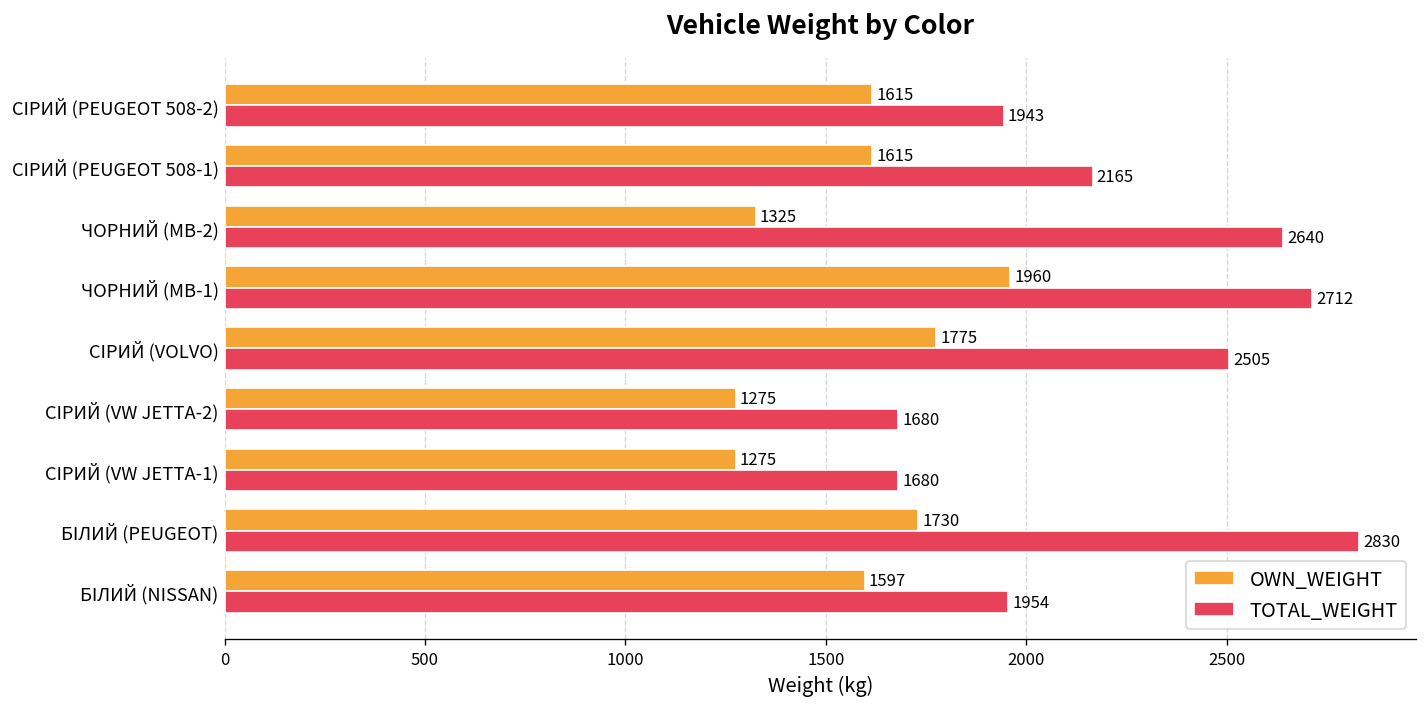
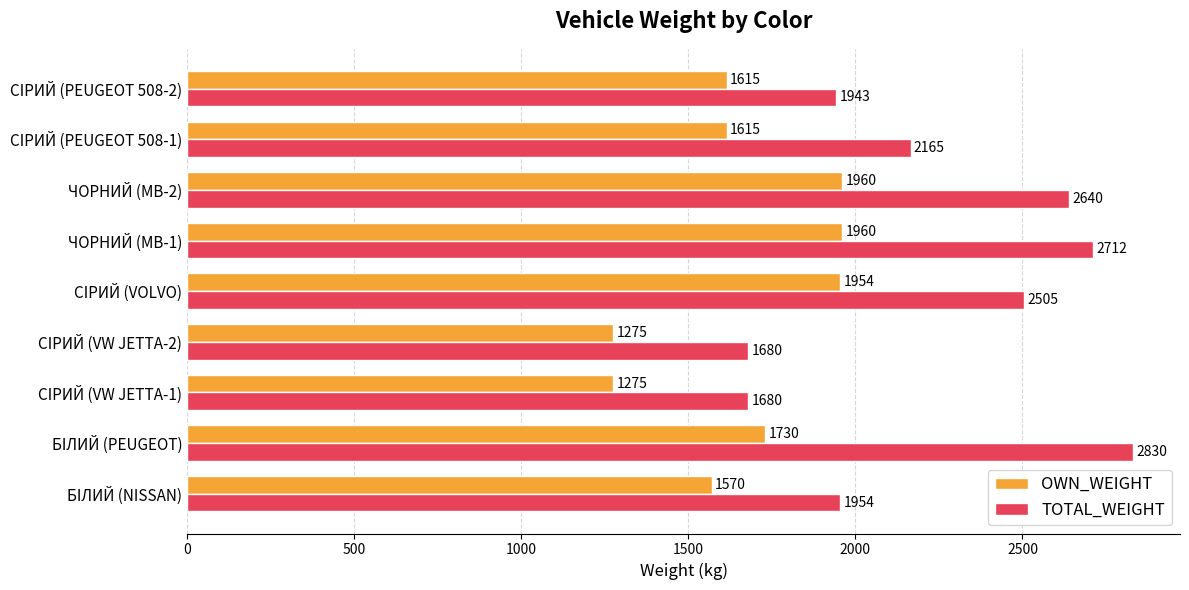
  {
    "OWN_WEIGHT": {
      "СІРИЙ (PEUGEOT 508-2)": 1615,
      "СІРИЙ (PEUGEOT 508-1)": 1615,
-     "ЧОРНИЙ (MB-2)": 1325,
+     "ЧОРНИЙ (MB-2)": 1960,
      "ЧОРНИЙ (MB-1)": 1960,
-     "СІРИЙ (VOLVO)": 1775,
+     "СІРИЙ (VOLVO)": 1954,
      "СІРИЙ (VW JETTA-2)": 1275,
      "СІРИЙ (VW JETTA-1)": 1275,
      "БІЛИЙ (PEUGEOT)": 1730,
-     "БІЛИЙ (NISSAN)": 1597
+     "БІЛИЙ (NISSAN)": 1570
    },
    "TOTAL_WEIGHT": {
      "СІРИЙ (PEUGEOT 508-2)": 1943,
      "СІРИЙ (PEUGEOT 508-1)": 2165,
      "ЧОРНИЙ (MB-2)": 2640,
      "ЧОРНИЙ (MB-1)": 2712,
      "СІРИЙ (VOLVO)": 2505,
      "СІРИЙ (VW JETTA-2)": 1680,
      "СІРИЙ (VW JETTA-1)": 1680,
      "БІЛИЙ (PEUGEOT)": 2830,
      "БІЛИЙ (NISSAN)": 1954
    }
  }
